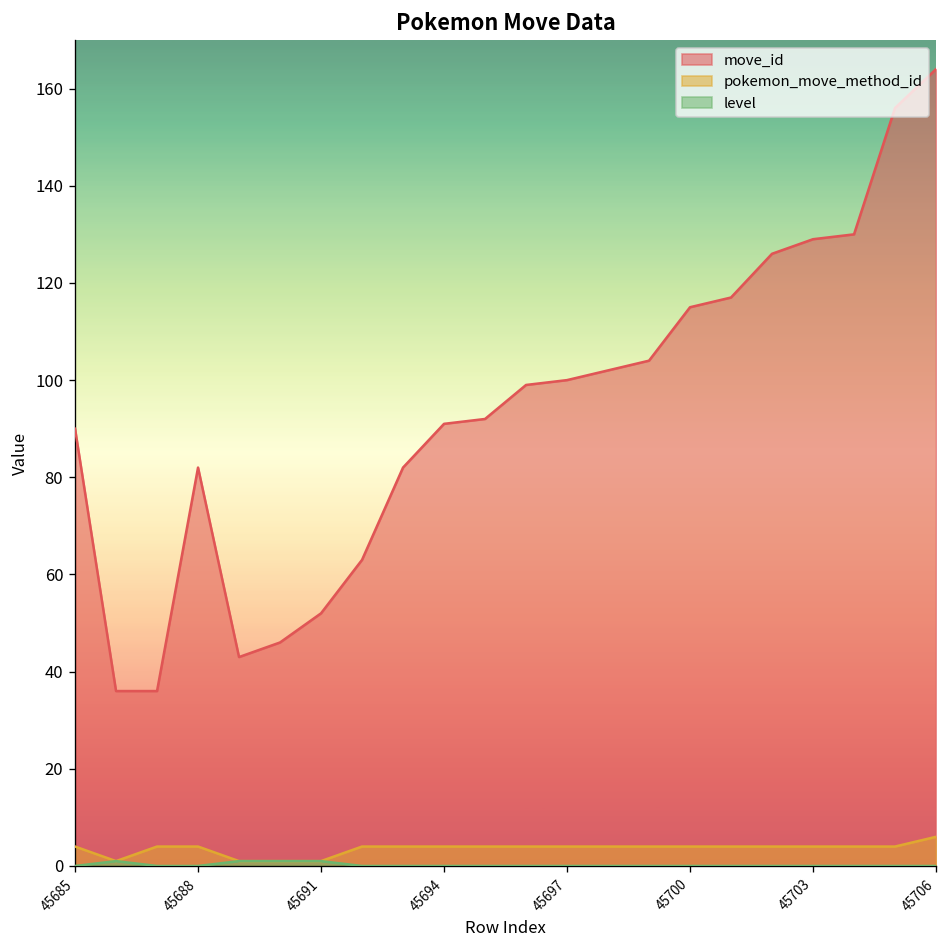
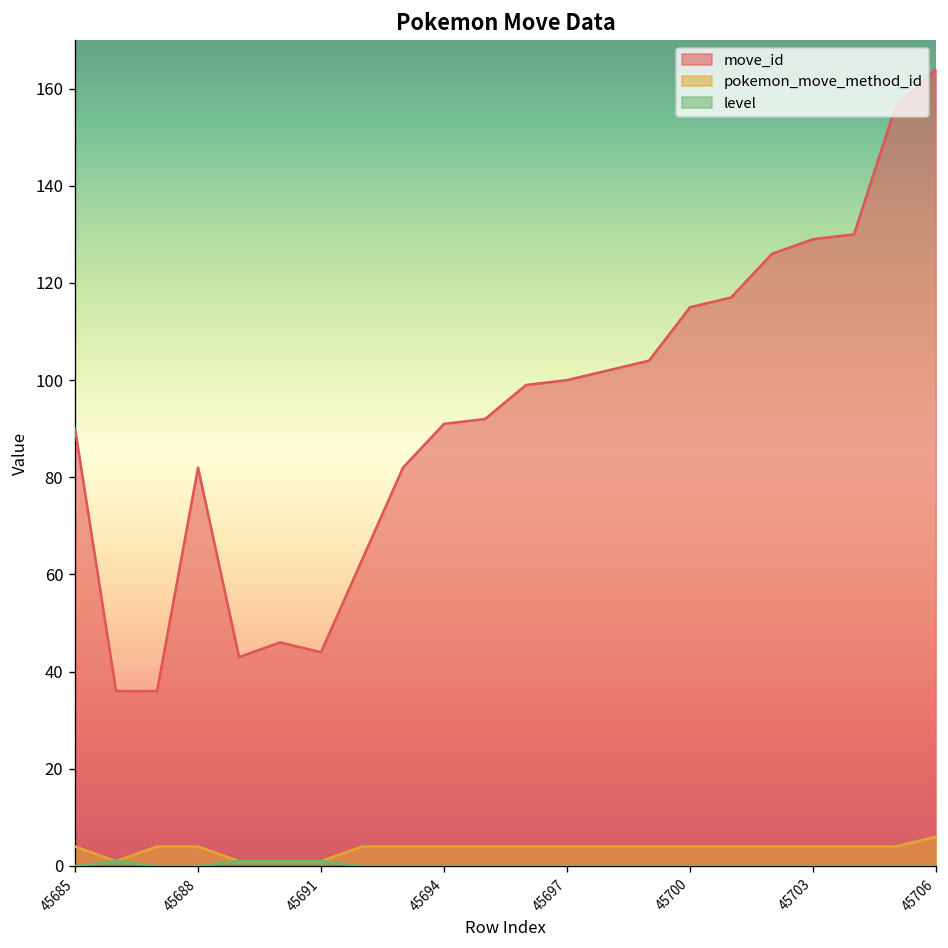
  {
    "move_id": {
      "45685": 90,
      "45688": 82,
-     "45691": 52,
+     "45691": 44,
      "45694": 91,
      "45697": 100,
      "45700": 115,
      "45703": 129,
      "45706": 164
    },
    "pokemon_move_method_id": {
      "45685": 4,
      "45688": 4,
      "45694": 4,
      "45697": 4,
      "45700": 4,
      "45703": 4,
      "45706": 6
    },
    "level": {
      "45685": 0,
      "45688": 0,
      "45694": 0,
      "45697": 0,
      "45700": 0,
      "45703": 0,
      "45706": 0
    }
  }
